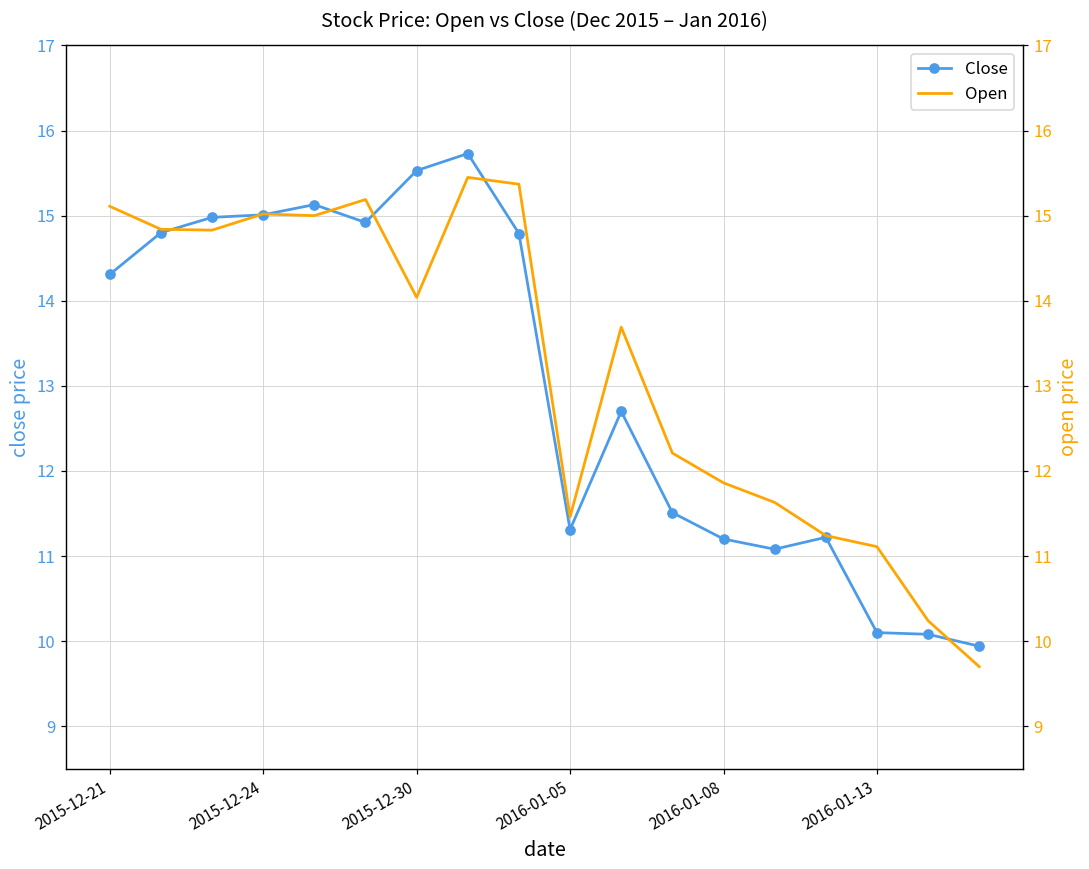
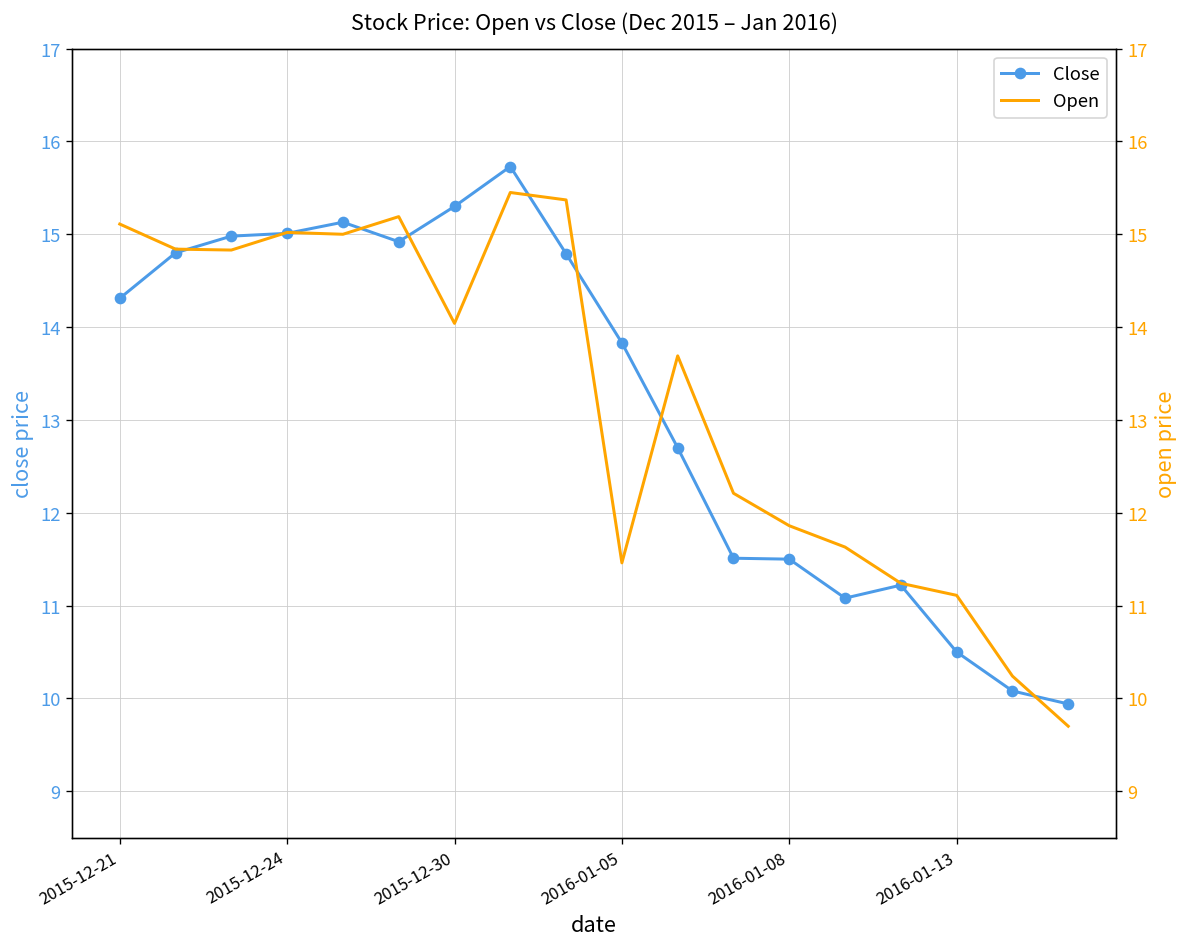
  {
    "Close": {
      "2015-12-21": 14.3,
      "2015-12-24": 15.0,
-     "2015-12-30": 15.5,
-     "2016-01-05": 11.3,
-     "2016-01-08": 11.2,
-     "2016-01-13": 10.1
+     "2015-12-30": 15.3,
+     "2016-01-05": 13.8,
+     "2016-01-08": 11.5,
+     "2016-01-13": 10.5
    },
    "Open": {
      "2015-12-21": 15.1,
      "2015-12-24": 15.0,
      "2015-12-30": 14.0,
      "2016-01-05": 11.5,
      "2016-01-08": 11.9,
      "2016-01-13": 11.1
    }
  }
